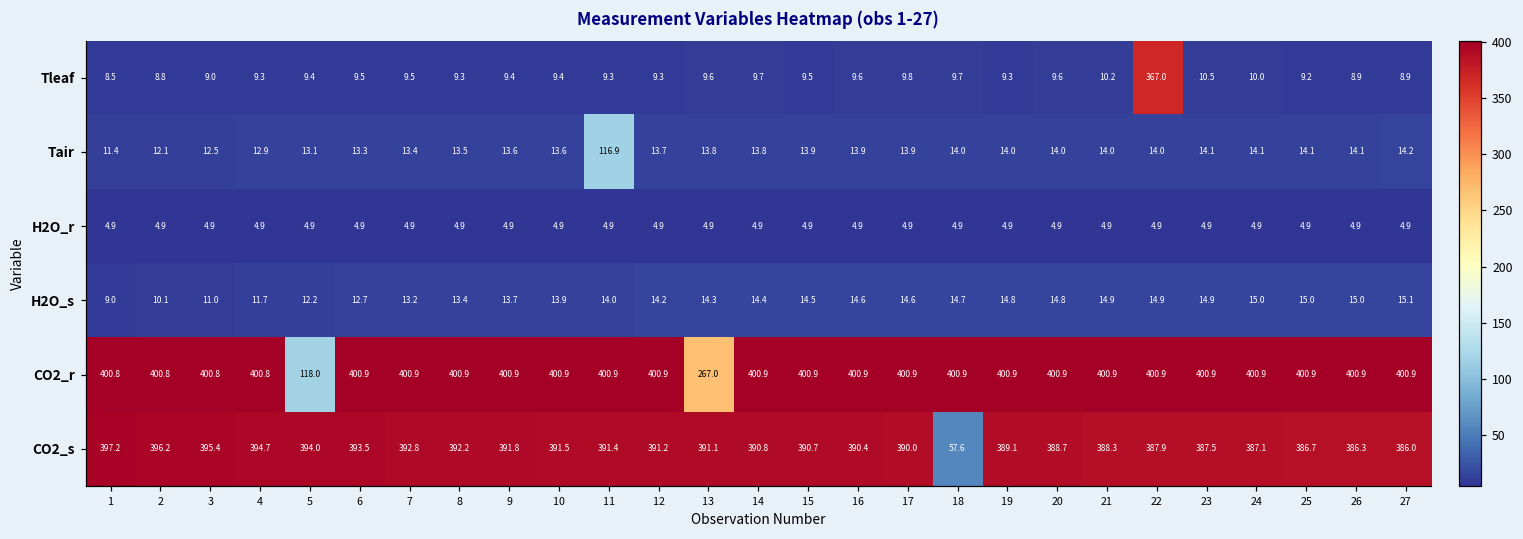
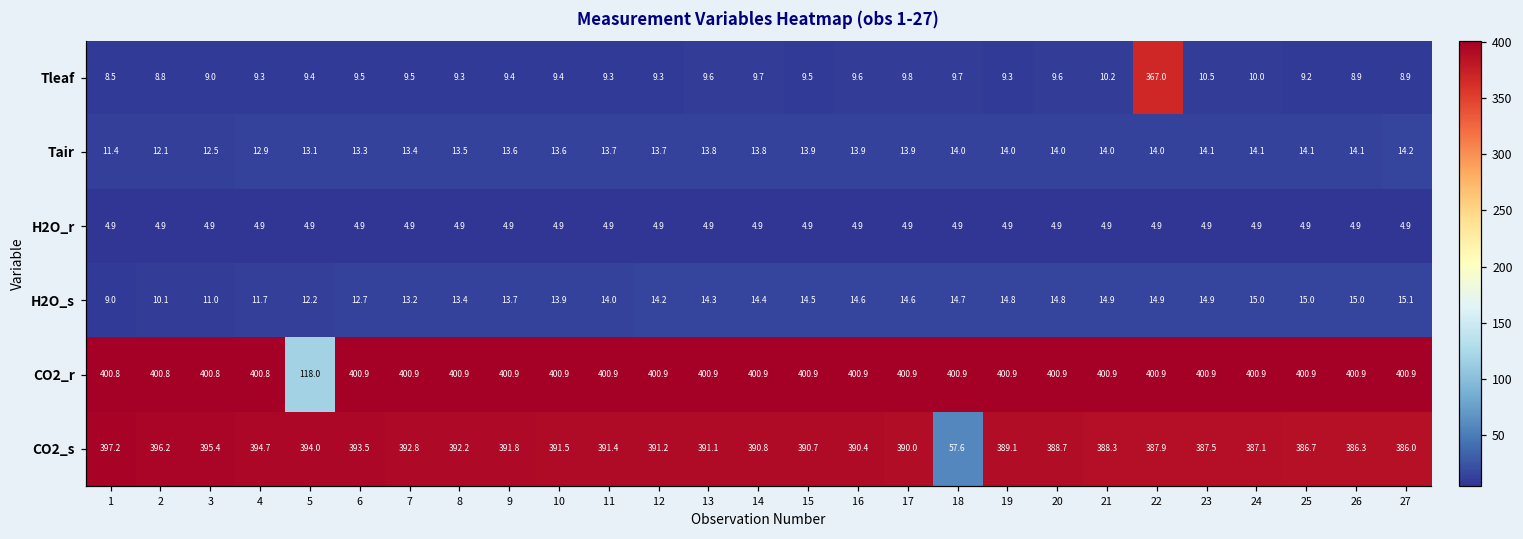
  {
    "Tleaf": {
      "1": 8.5,
      "2": 8.8,
      "3": 9.0,
      "4": 9.3,
      "5": 9.4,
      "6": 9.5,
      "7": 9.5,
      "8": 9.3,
      "9": 9.4,
      "10": 9.4,
      "11": 9.3,
      "12": 9.3,
      "13": 9.6,
      "14": 9.7,
      "15": 9.5,
      "16": 9.6,
      "17": 9.8,
      "18": 9.7,
      "19": 9.3,
      "20": 9.6,
      "21": 10.2,
      "22": 367.0,
      "23": 10.5,
      "24": 10.0,
      "25": 9.2,
      "26": 8.9,
      "27": 8.9
    },
    "Tair": {
      "1": 11.4,
      "2": 12.1,
      "3": 12.5,
      "4": 12.9,
      "5": 13.1,
      "6": 13.3,
      "7": 13.4,
      "8": 13.5,
      "9": 13.6,
      "10": 13.6,
-     "11": 116.9,
+     "11": 13.7,
      "12": 13.7,
      "13": 13.8,
      "14": 13.8,
      "15": 13.9,
      "16": 13.9,
      "17": 13.9,
      "18": 14.0,
      "19": 14.0,
      "20": 14.0,
      "21": 14.0,
      "22": 14.0,
      "23": 14.1,
      "24": 14.1,
      "25": 14.1,
      "26": 14.1,
      "27": 14.2
    },
    "H2O_r": {
      "1": 4.9,
      "2": 4.9,
      "3": 4.9,
      "4": 4.9,
      "5": 4.9,
      "6": 4.9,
      "7": 4.9,
      "8": 4.9,
      "9": 4.9,
      "10": 4.9,
      "11": 4.9,
      "12": 4.9,
      "13": 4.9,
      "14": 4.9,
      "15": 4.9,
      "16": 4.9,
      "17": 4.9,
      "18": 4.9,
      "19": 4.9,
      "20": 4.9,
      "21": 4.9,
      "22": 4.9,
      "23": 4.9,
      "24": 4.9,
      "25": 4.9,
      "26": 4.9,
      "27": 4.9
    },
    "H2O_s": {
      "1": 9.0,
      "2": 10.1,
      "3": 11.0,
      "4": 11.7,
      "5": 12.2,
      "6": 12.7,
      "7": 13.2,
      "8": 13.4,
      "9": 13.7,
      "10": 13.9,
      "11": 14.0,
      "12": 14.2,
      "13": 14.3,
      "14": 14.4,
      "15": 14.5,
      "16": 14.6,
      "17": 14.6,
      "18": 14.7,
      "19": 14.8,
      "20": 14.8,
      "21": 14.9,
      "22": 14.9,
      "23": 14.9,
      "24": 15.0,
      "25": 15.0,
      "26": 15.0,
      "27": 15.1
    },
    "CO2_r": {
      "1": 400.8,
      "2": 400.8,
      "3": 400.8,
      "4": 400.8,
      "5": 118.0,
      "6": 400.9,
      "7": 400.9,
      "8": 400.9,
      "9": 400.9,
      "10": 400.9,
      "11": 400.9,
      "12": 400.9,
-     "13": 267.0,
+     "13": 400.9,
      "14": 400.9,
      "15": 400.9,
      "16": 400.9,
      "17": 400.9,
      "18": 400.9,
      "19": 400.9,
      "20": 400.9,
      "21": 400.9,
      "22": 400.9,
      "23": 400.9,
      "24": 400.9,
      "25": 400.9,
      "26": 400.9,
      "27": 400.9
    },
    "CO2_s": {
      "1": 397.2,
      "2": 396.2,
      "3": 395.4,
      "4": 394.7,
      "5": 394.0,
      "6": 393.5,
      "7": 392.8,
      "8": 392.2,
      "9": 391.8,
      "10": 391.5,
      "11": 391.4,
      "12": 391.2,
      "13": 391.1,
      "14": 390.8,
      "15": 390.7,
      "16": 390.4,
      "17": 390.0,
      "18": 57.6,
      "19": 389.1,
      "20": 388.7,
      "21": 388.3,
      "22": 387.9,
      "23": 387.5,
      "24": 387.1,
      "25": 386.7,
      "26": 386.3,
      "27": 386.0
    }
  }
